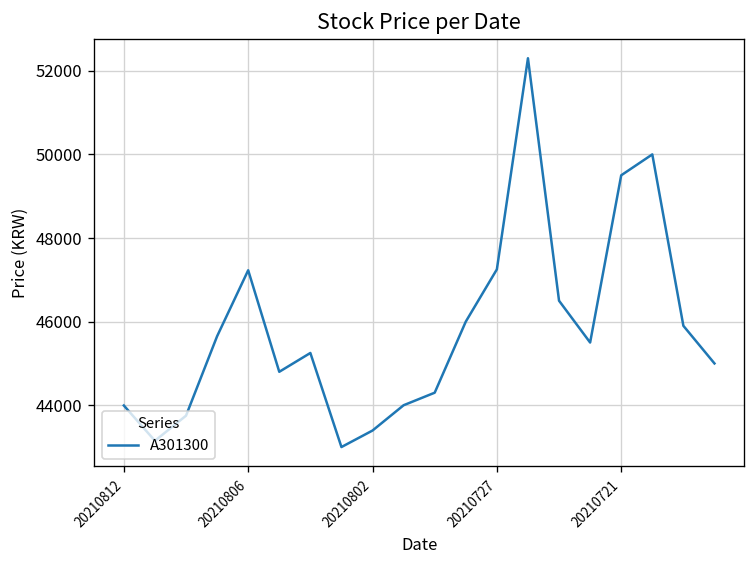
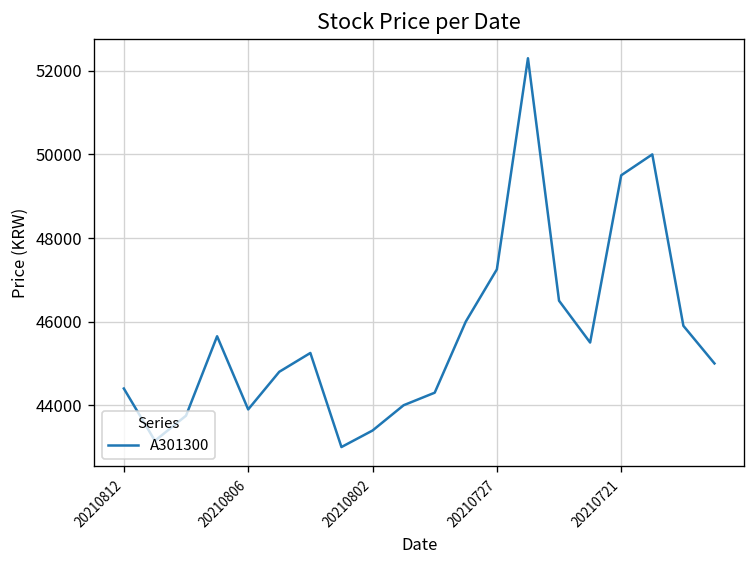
  {
-   "20210812": 44000,
-   "20210806": 47200,
+   "20210812": 44400,
+   "20210806": 43900,
    "20210802": 43400,
    "20210727": 47300,
    "20210721": 49500
  }
